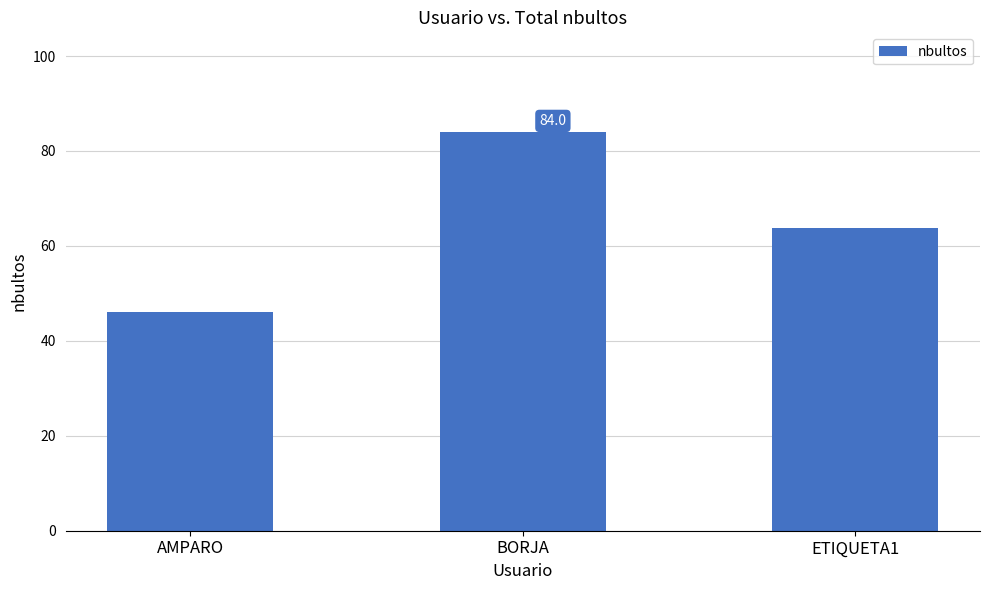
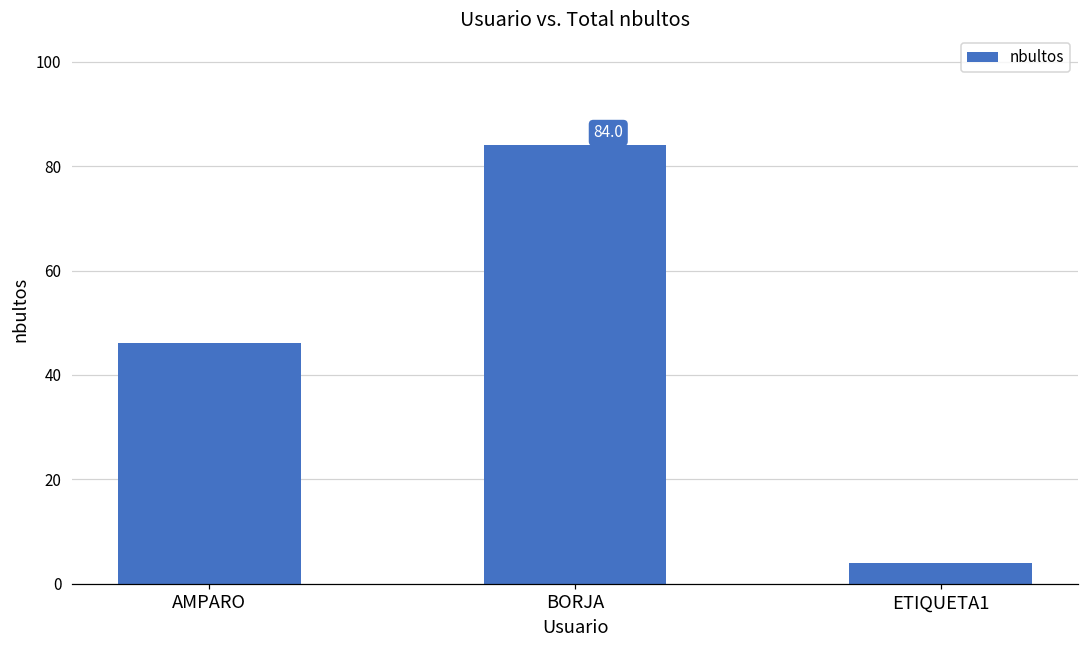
  {
    "AMPARO": 46,
-   "ETIQUETA1": 64
+   "ETIQUETA1": 4
  }
